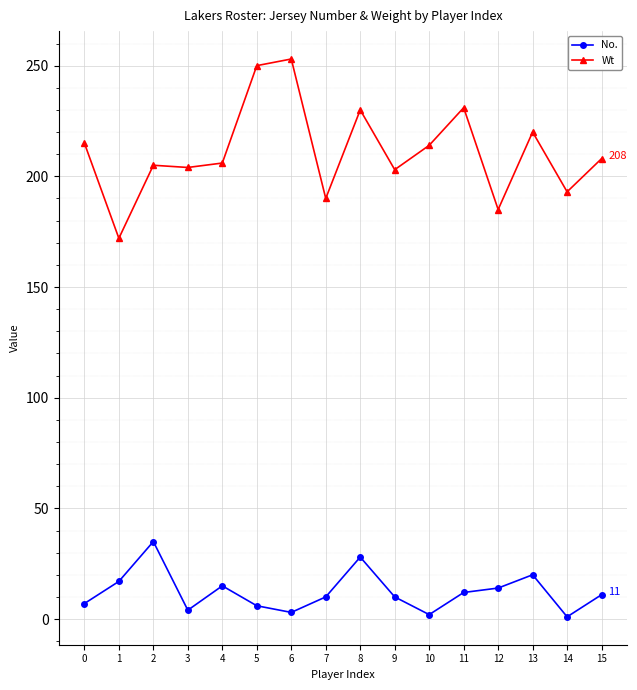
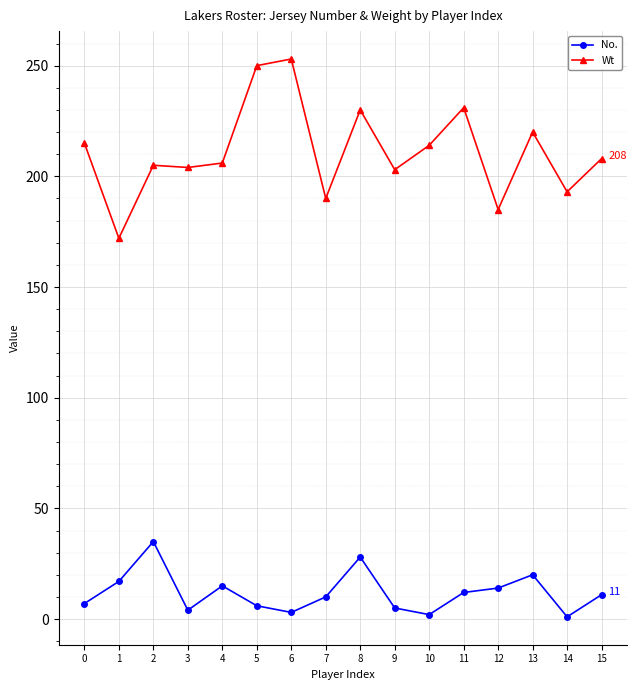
  {
    "No.": {
      "0": 7,
      "1": 17,
      "2": 35,
      "3": 4,
      "4": 15,
      "5": 6,
      "6": 3,
      "7": 10,
      "8": 28,
-     "9": 10,
+     "9": 5,
      "10": 2,
      "11": 12,
      "12": 14,
      "13": 20,
      "14": 1
    },
    "Wt": {
      "15": 208
    }
  }
